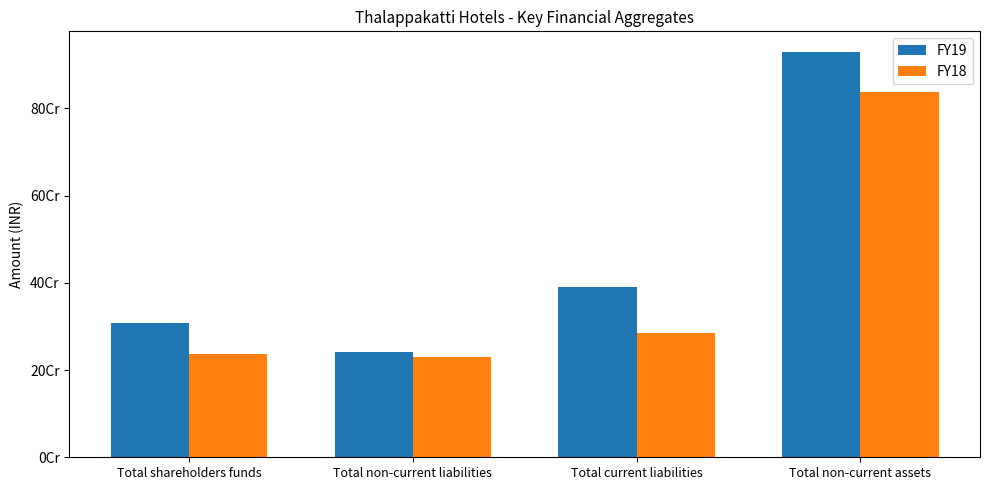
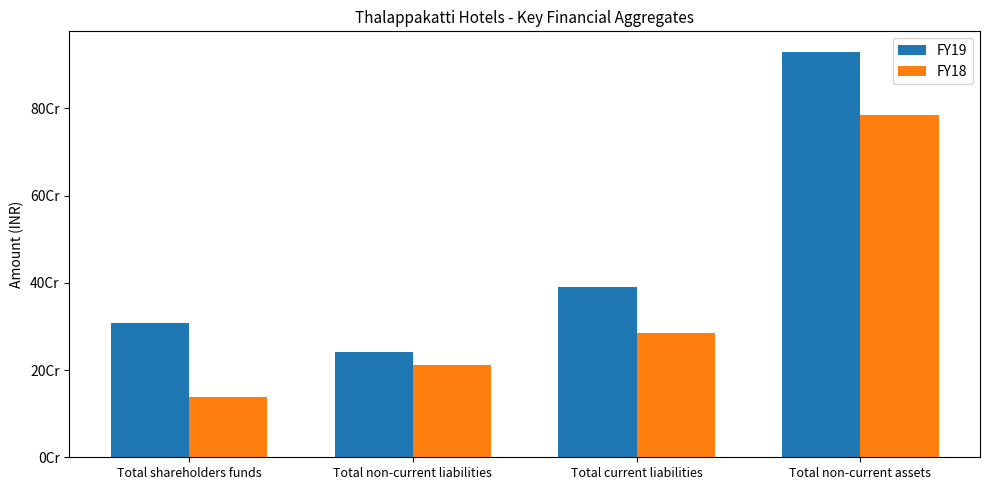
  {
    "FY19": {
      "Total shareholders funds": "31Cr",
      "Total non-current liabilities": "24Cr",
      "Total current liabilities": "39Cr",
      "Total non-current assets": "93Cr"
    },
    "FY18": {
-     "Total shareholders funds": "24Cr",
-     "Total non-current liabilities": "23Cr",
+     "Total shareholders funds": "14Cr",
+     "Total non-current liabilities": "21Cr",
      "Total current liabilities": "28Cr",
-     "Total non-current assets": "84Cr"
+     "Total non-current assets": "78Cr"
    }
  }
